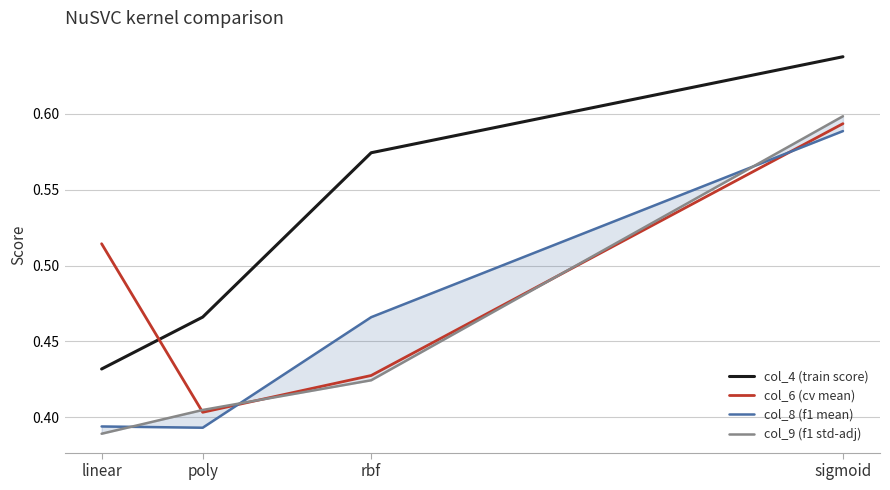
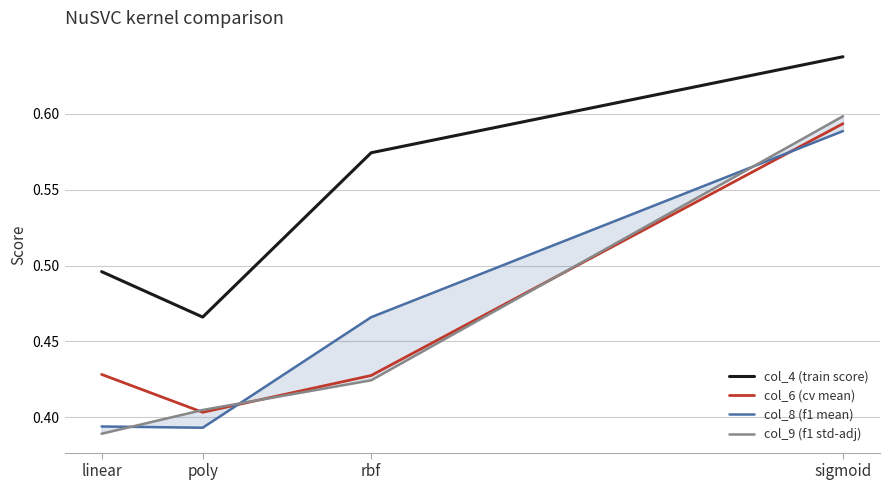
  {
    "col_4 (train score)": {
-     "linear": 0.432,
+     "linear": 0.496,
      "poly": 0.466,
      "rbf": 0.574,
      "sigmoid": 0.637
    },
    "col_6 (cv mean)": {
-     "linear": 0.514,
+     "linear": 0.428,
      "rbf": 0.428,
      "sigmoid": 0.593
    },
    "col_9 (f1 std-adj)": {
      "linear": 0.389,
      "rbf": 0.424
    }
  }
